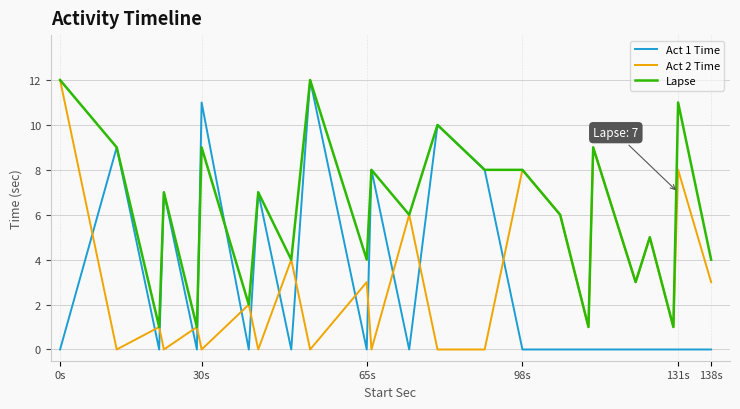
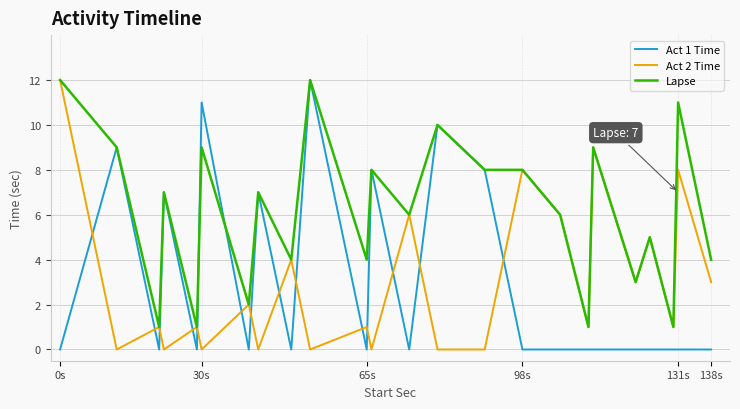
  {
    "Act 1 Time": {
      "0s": 0,
      "30s": 11,
      "65s": 0,
      "98s": 0,
      "131s": 0,
      "138s": 0
    },
    "Act 2 Time": {
      "30s": 0,
-     "65s": 3,
+     "65s": 1,
      "131s": 8,
      "138s": 3
    },
    "Lapse": {
      "30s": 9,
      "65s": 4,
      "131s": 11,
      "138s": 4
    }
  }
